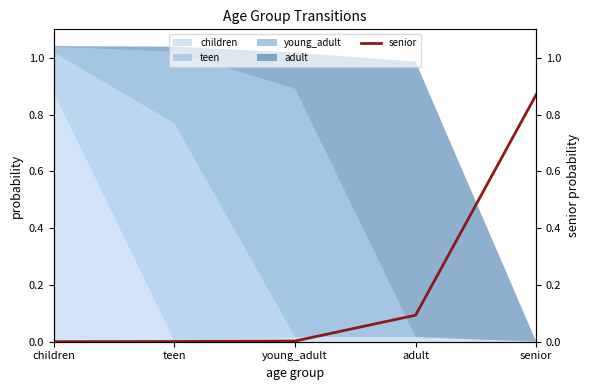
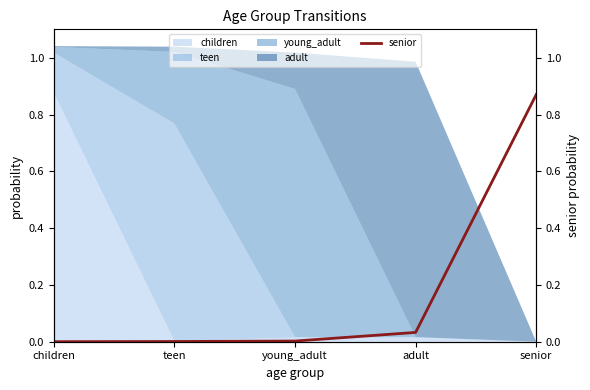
  {
    "senior": {
      "children": 0.00,
      "teen": 0.00,
      "young_adult": 0.00,
-     "adult": 0.09,
+     "adult": 0.03,
      "senior": 0.87
    }
  }
